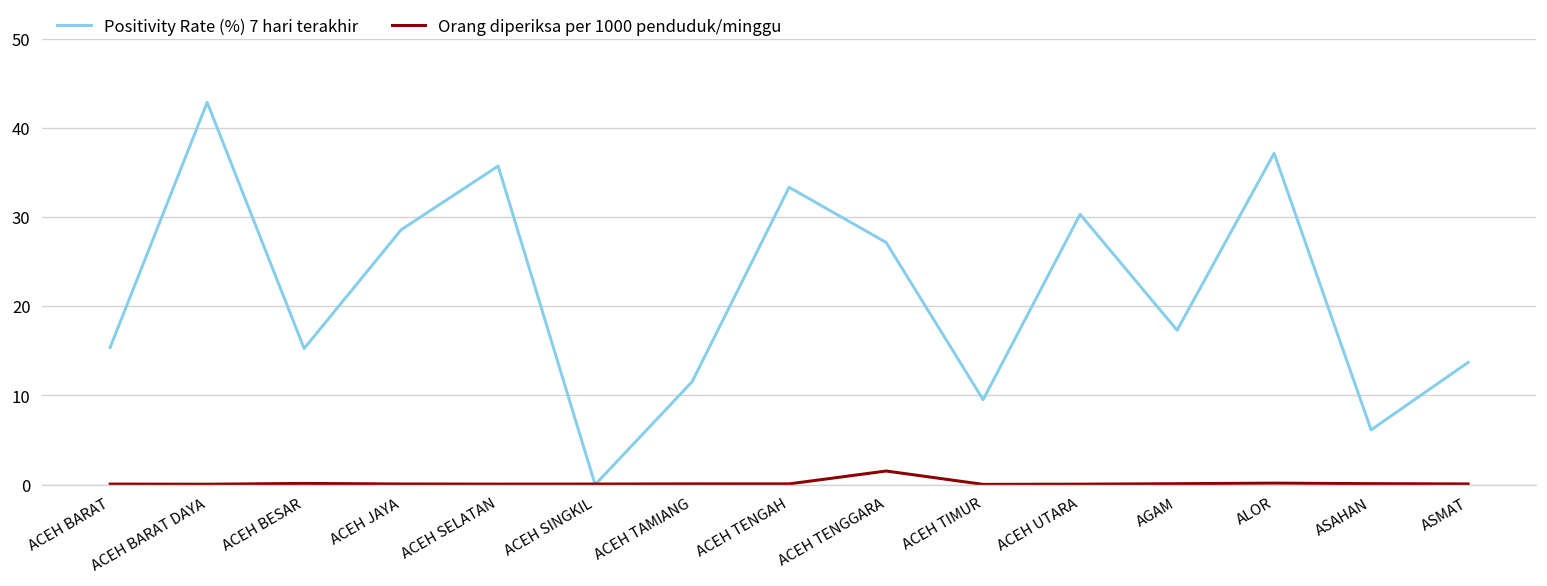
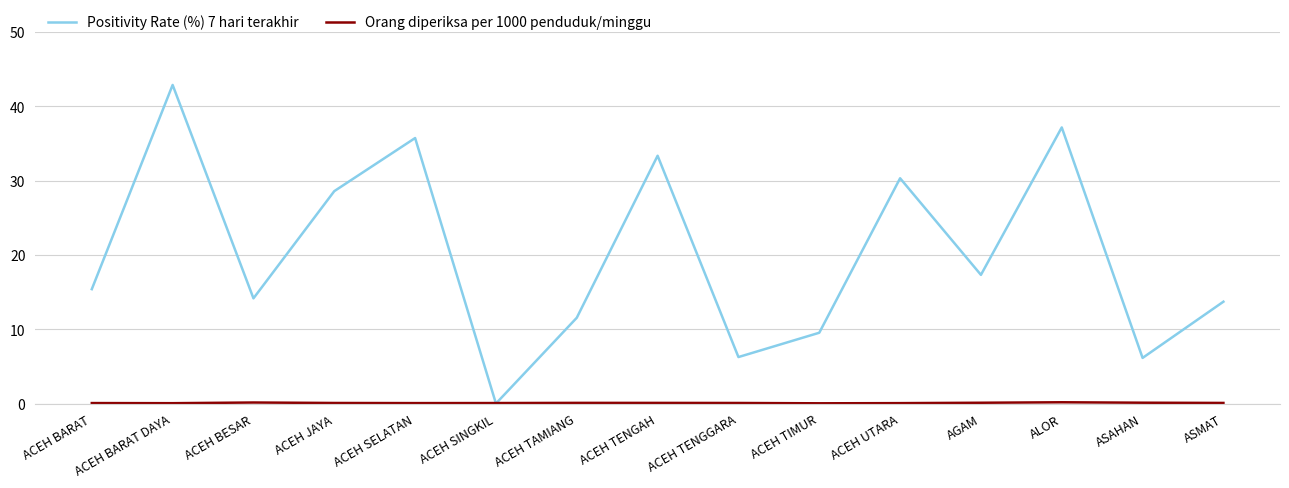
  {
    "Positivity Rate (%) 7 hari terakhir": {
      "ACEH BARAT": 15,
      "ACEH BARAT DAYA": 43,
-     "ACEH BESAR": 15,
+     "ACEH BESAR": 14,
      "ACEH JAYA": 29,
      "ACEH SELATAN": 36,
      "ACEH TAMIANG": 12,
      "ACEH TENGAH": 33,
-     "ACEH TENGGARA": 27,
+     "ACEH TENGGARA": 6,
      "ACEH TIMUR": 10,
      "ACEH UTARA": 30,
      "AGAM": 17,
      "ALOR": 37,
      "ASAHAN": 6,
      "ASMAT": 14
    },
    "Orang diperiksa per 1000 penduduk/minggu": {
      "ACEH BARAT": 0,
      "ACEH BARAT DAYA": 0,
      "ACEH BESAR": 0,
      "ACEH JAYA": 0,
      "ACEH SELATAN": 0,
      "ACEH TAMIANG": 0,
      "ACEH TENGAH": 0,
-     "ACEH TENGGARA": 2,
+     "ACEH TENGGARA": 0,
      "ACEH TIMUR": 0,
      "ACEH UTARA": 0,
      "AGAM": 0,
      "ALOR": 0,
      "ASAHAN": 0,
      "ASMAT": 0
    }
  }
